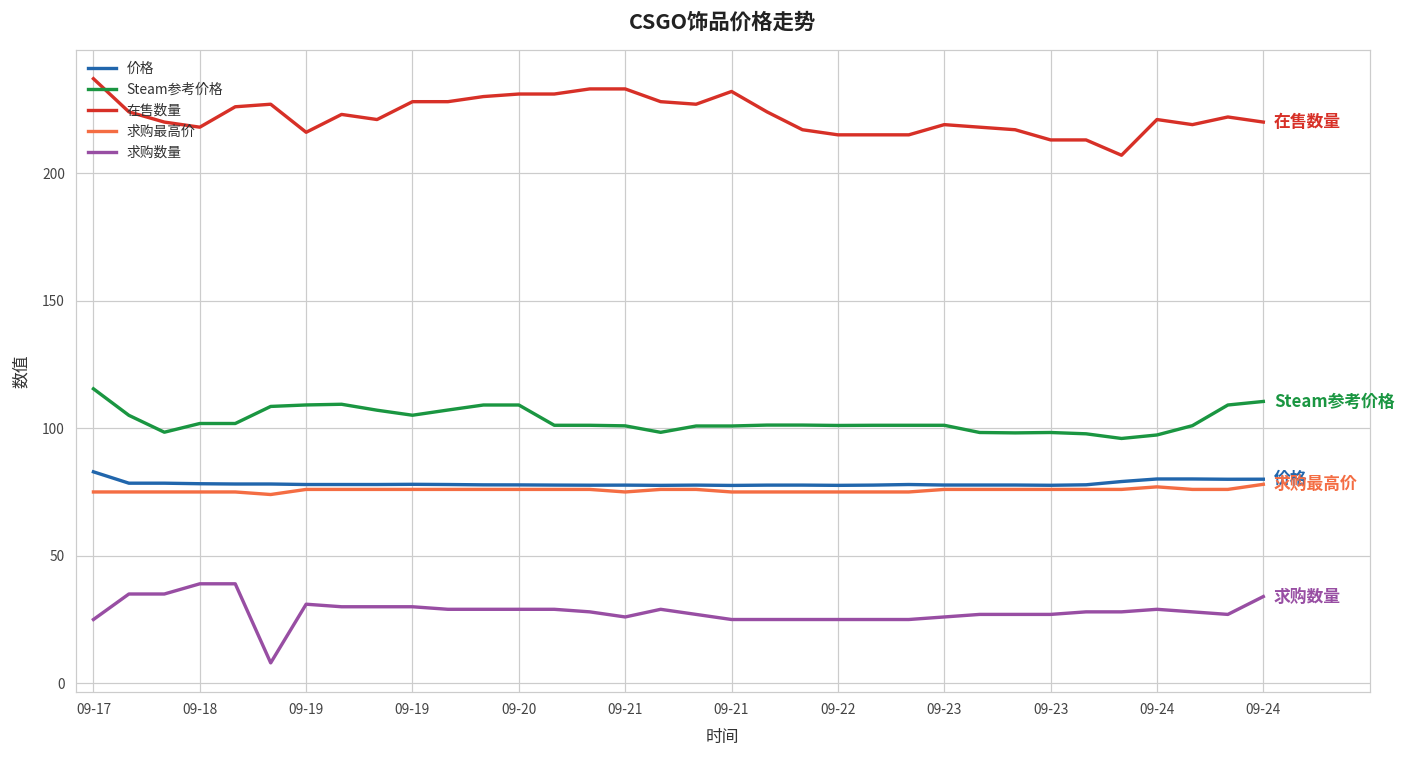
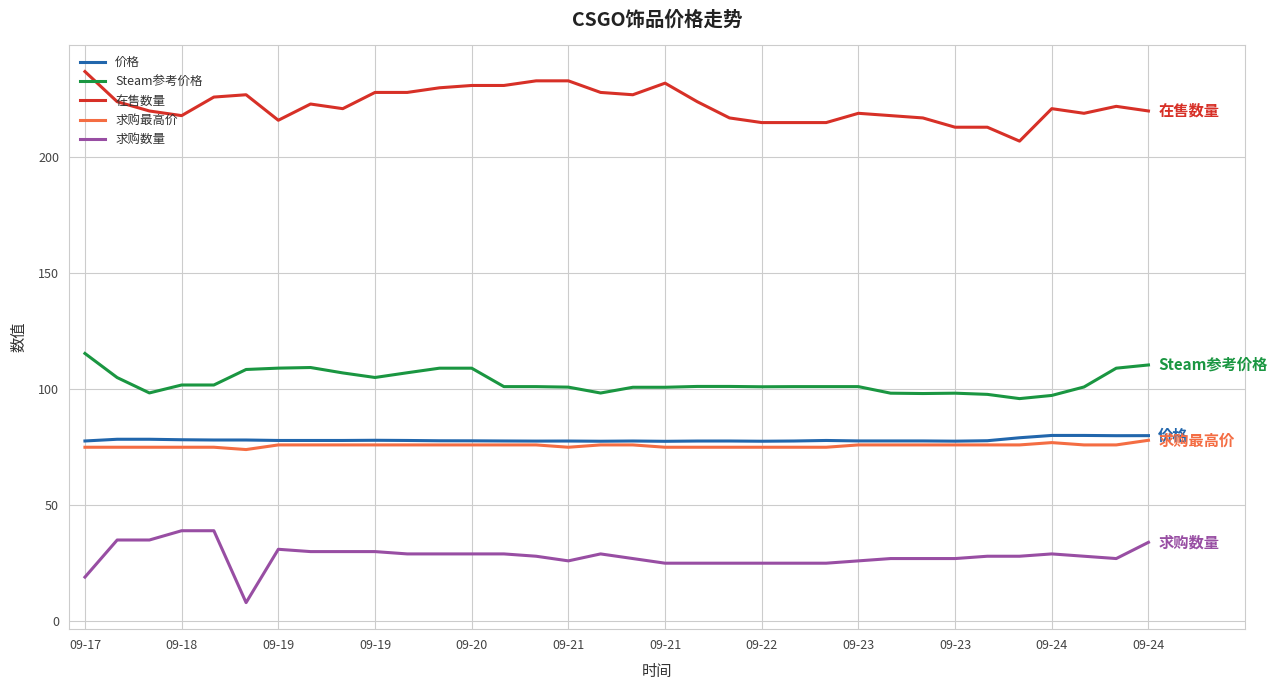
  {
    "价格": {
-     "09-17": 83
+     "09-17": 78
    },
    "Steam参考价格": {
      "09-17": 115
    },
    "在售数量": {
      "09-17": 237
    },
    "求购最高价": {
      "09-17": 75
    },
    "求购数量": {
-     "09-17": 25
+     "09-17": 19
    }
  }
